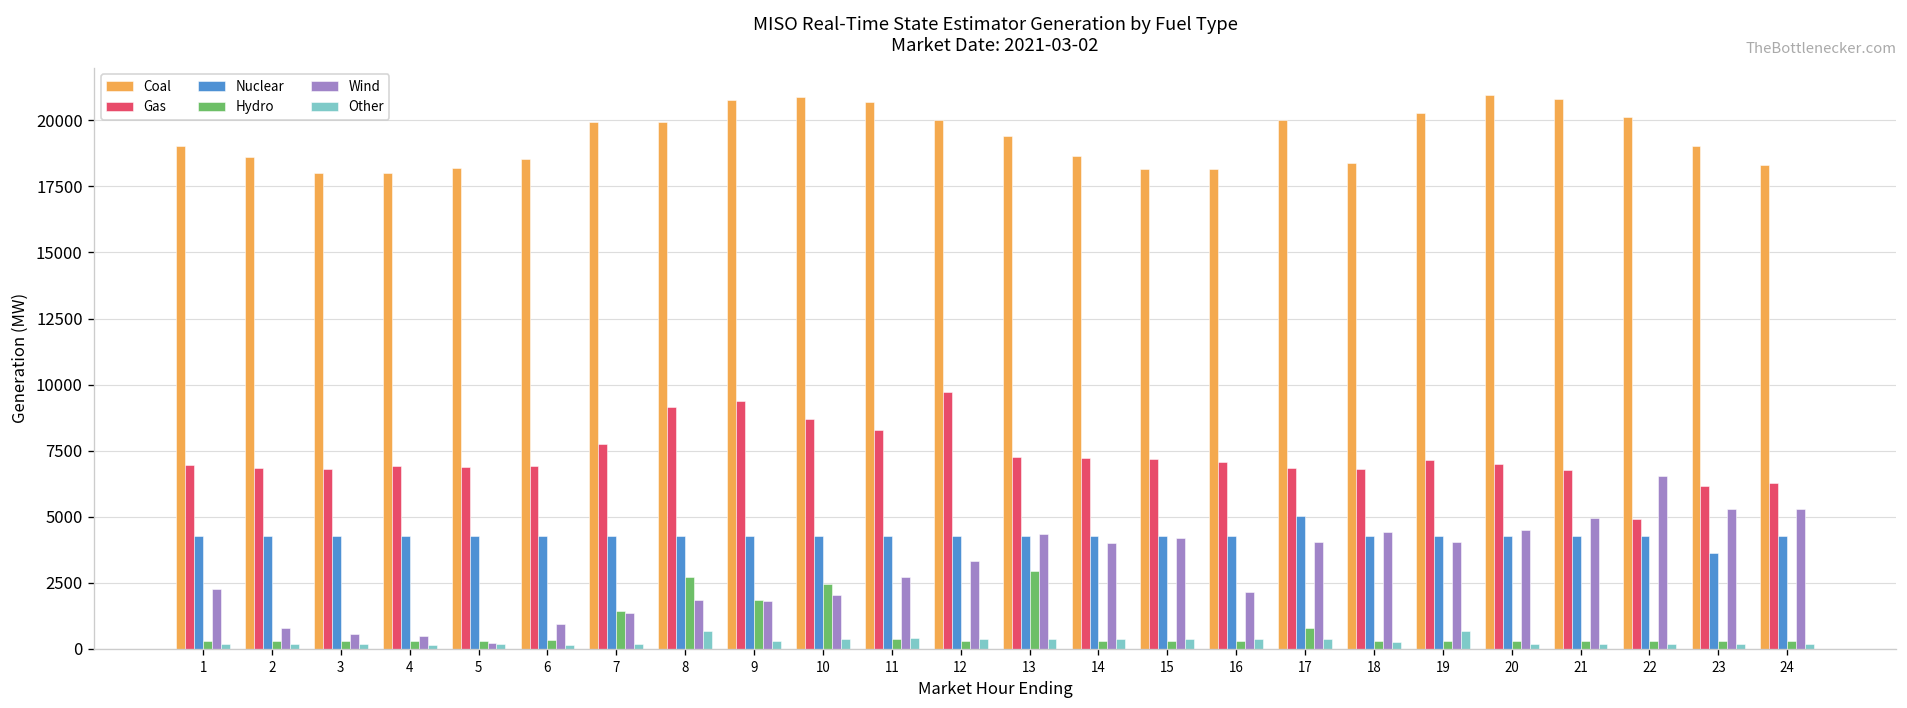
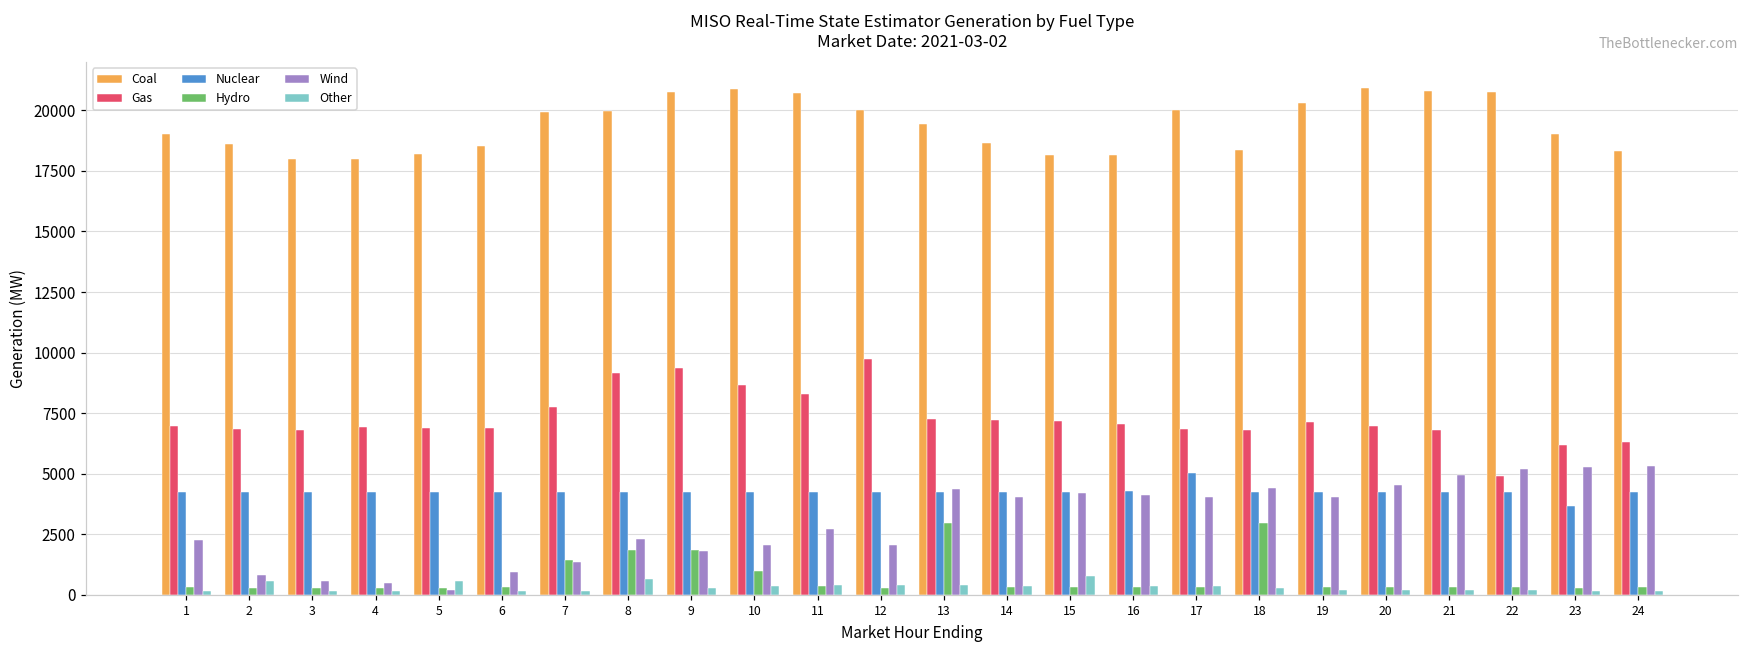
  {
    "Coal": {
      "1": 19000,
      "2": 18600,
      "3": 18000,
      "4": 18000,
      "5": 18200,
      "6": 18500,
      "7": 19900,
      "8": 20000,
      "9": 20800,
      "10": 20900,
      "11": 20700,
      "12": 20000,
      "13": 19400,
      "14": 18600,
      "15": 18200,
      "16": 18200,
      "17": 20000,
      "18": 18400,
      "19": 20300,
      "20": 20900,
      "21": 20800,
-     "22": 20100,
+     "22": 20800,
      "23": 19000,
      "24": 18300
    },
    "Gas": {
      "1": 7000,
      "2": 6800,
      "3": 6800,
      "4": 6900,
      "5": 6900,
      "6": 6900,
      "7": 7700,
      "8": 9200,
      "9": 9400,
      "10": 8700,
      "11": 8300,
      "12": 9700,
      "13": 7300,
      "14": 7200,
      "15": 7200,
      "16": 7100,
      "17": 6800,
      "18": 6800,
      "19": 7100,
      "20": 7000,
      "21": 6800,
      "22": 4900,
      "23": 6200,
      "24": 6300
    },
    "Nuclear": {
      "1": 4300,
      "2": 4300,
      "3": 4300,
      "4": 4300,
      "5": 4300,
      "6": 4300,
      "7": 4300,
      "8": 4300,
      "9": 4300,
      "10": 4300,
      "11": 4300,
      "12": 4300,
      "13": 4300,
      "14": 4300,
      "15": 4300,
      "16": 4300,
      "17": 5000,
      "18": 4300,
      "19": 4300,
      "20": 4300,
      "21": 4300,
      "22": 4300,
      "23": 3600,
      "24": 4300
    },
    "Hydro": {
      "1": 300,
      "2": 300,
      "3": 300,
      "4": 300,
      "5": 300,
      "6": 300,
      "7": 1400,
-     "8": 2700,
+     "8": 1900,
      "9": 1800,
-     "10": 2400,
+     "10": 1000,
      "11": 400,
      "12": 300,
      "13": 3000,
      "14": 300,
      "15": 300,
      "16": 300,
-     "17": 800,
-     "18": 300,
+     "17": 300,
+     "18": 3000,
      "19": 300,
      "20": 300,
      "21": 300,
      "22": 300,
      "23": 300,
      "24": 300
    },
    "Wind": {
      "1": 2300,
      "2": 800,
      "3": 600,
      "4": 500,
      "5": 200,
      "6": 900,
      "7": 1300,
-     "8": 1900,
+     "8": 2300,
      "9": 1800,
      "10": 2100,
      "11": 2700,
-     "12": 3300,
+     "12": 2100,
      "13": 4400,
      "14": 4000,
      "15": 4200,
-     "16": 2100,
+     "16": 4100,
      "17": 4100,
      "18": 4400,
      "19": 4000,
      "20": 4500,
      "21": 4900,
-     "22": 6500,
+     "22": 5200,
      "23": 5300,
      "24": 5300
    },
    "Other": {
      "1": 200,
-     "2": 200,
+     "2": 600,
      "3": 200,
      "4": 200,
-     "5": 200,
+     "5": 600,
      "6": 200,
      "7": 200,
      "8": 700,
      "9": 300,
      "10": 400,
      "11": 400,
      "12": 400,
      "13": 400,
      "14": 400,
-     "15": 400,
+     "15": 800,
      "16": 400,
      "17": 400,
      "18": 300,
-     "19": 700,
+     "19": 200,
      "20": 200,
      "21": 200,
      "22": 200,
      "23": 200,
      "24": 200
    }
  }
